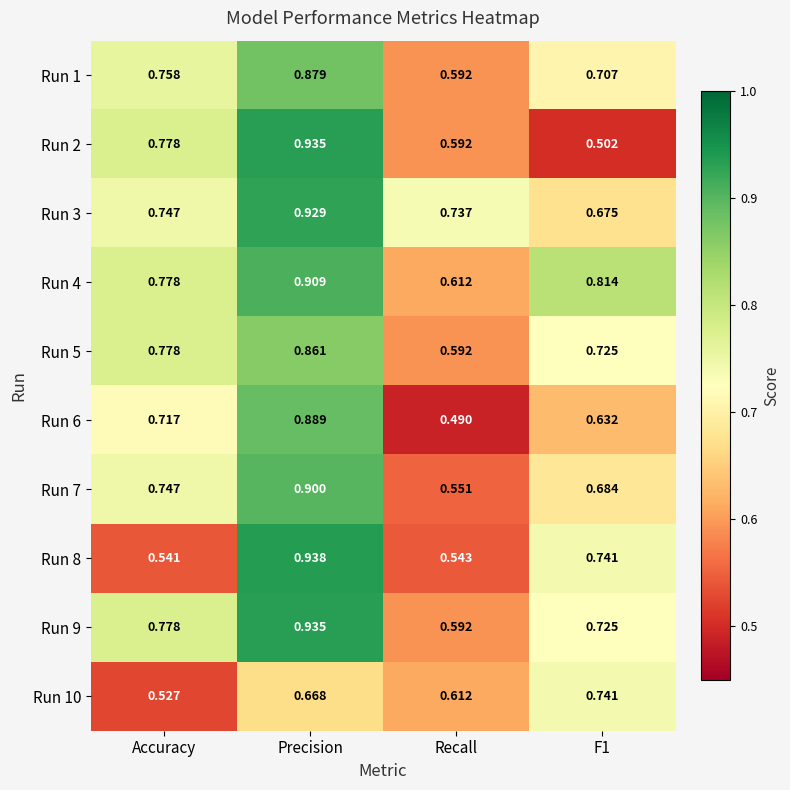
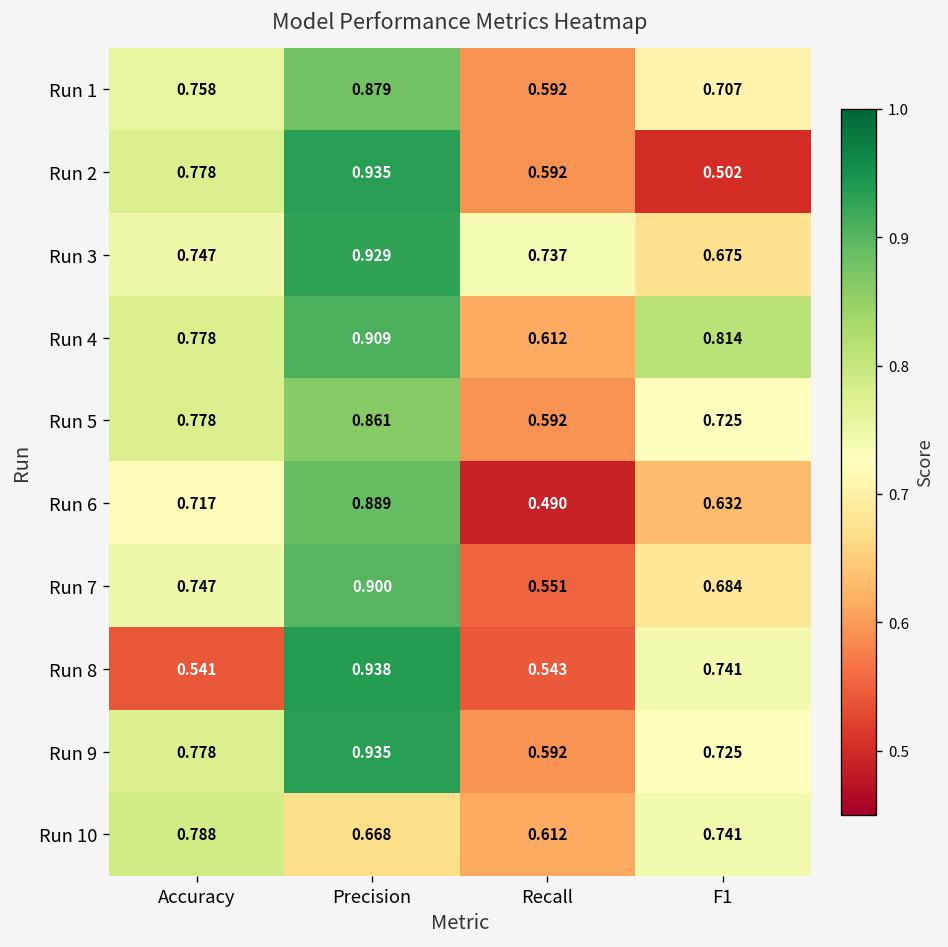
  {
    "Run 1": {
      "Accuracy": 0.758,
      "Precision": 0.879,
      "Recall": 0.592,
      "F1": 0.707
    },
    "Run 2": {
      "Accuracy": 0.778,
      "Precision": 0.935,
      "Recall": 0.592,
      "F1": 0.502
    },
    "Run 3": {
      "Accuracy": 0.747,
      "Precision": 0.929,
      "Recall": 0.737,
      "F1": 0.675
    },
    "Run 4": {
      "Accuracy": 0.778,
      "Precision": 0.909,
      "Recall": 0.612,
      "F1": 0.814
    },
    "Run 5": {
      "Accuracy": 0.778,
      "Precision": 0.861,
      "Recall": 0.592,
      "F1": 0.725
    },
    "Run 6": {
      "Accuracy": 0.717,
      "Precision": 0.889,
      "Recall": 0.490,
      "F1": 0.632
    },
    "Run 7": {
      "Accuracy": 0.747,
      "Precision": 0.900,
      "Recall": 0.551,
      "F1": 0.684
    },
    "Run 8": {
      "Accuracy": 0.541,
      "Precision": 0.938,
      "Recall": 0.543,
      "F1": 0.741
    },
    "Run 9": {
      "Accuracy": 0.778,
      "Precision": 0.935,
      "Recall": 0.592,
      "F1": 0.725
    },
    "Run 10": {
-     "Accuracy": 0.527,
+     "Accuracy": 0.788,
      "Precision": 0.668,
      "Recall": 0.612,
      "F1": 0.741
    }
  }
